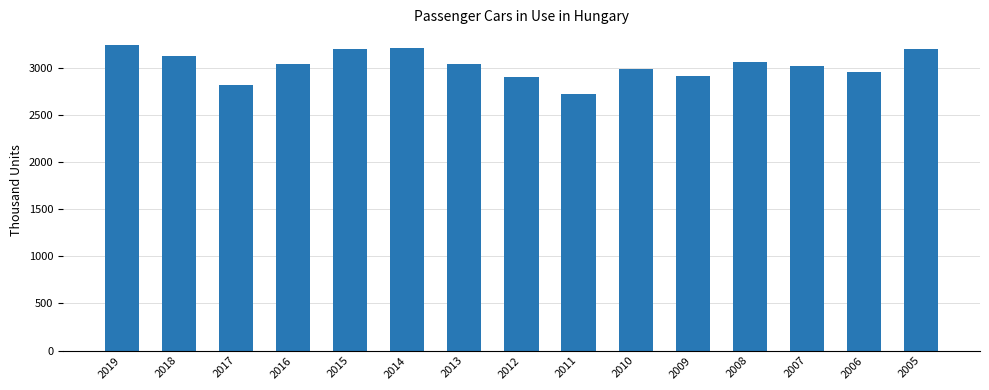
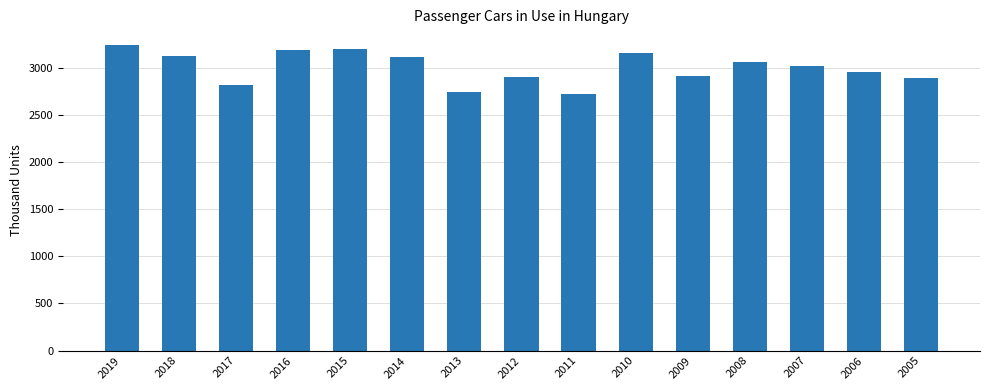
  {
    "2019": 3200,
    "2018": 3100,
    "2017": 2800,
-   "2016": 3000,
+   "2016": 3200,
    "2015": 3200,
-   "2014": 3200,
-   "2013": 3000,
+   "2014": 3100,
+   "2013": 2700,
    "2012": 2900,
    "2011": 2700,
-   "2010": 3000,
+   "2010": 3200,
    "2009": 2900,
    "2008": 3100,
    "2007": 3000,
    "2006": 3000,
-   "2005": 3200
+   "2005": 2900
  }
